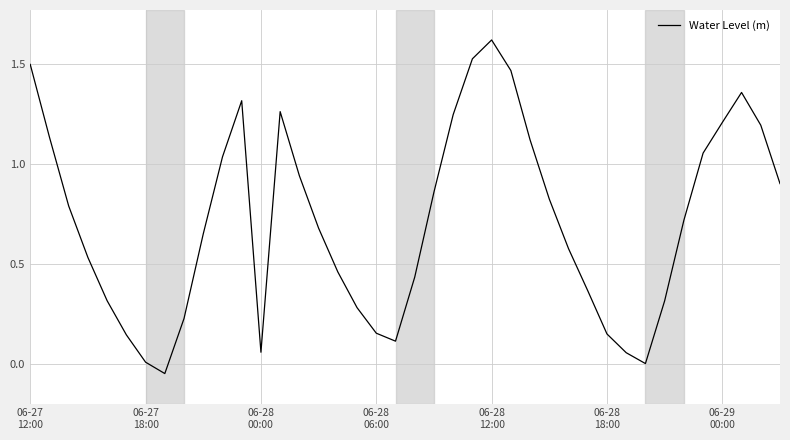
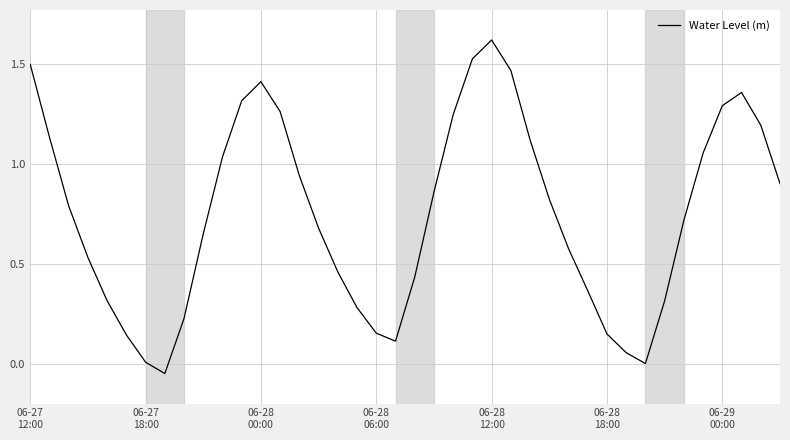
  {
    "06-27 12:00": 1.50,
    "06-27 18:00": 0.01,
-   "06-28 00:00": 0.06,
+   "06-28 00:00": 1.41,
    "06-28 06:00": 0.15,
    "06-28 12:00": 1.62,
    "06-28 18:00": 0.15,
-   "06-29 00:00": 1.21
+   "06-29 00:00": 1.29
  }
